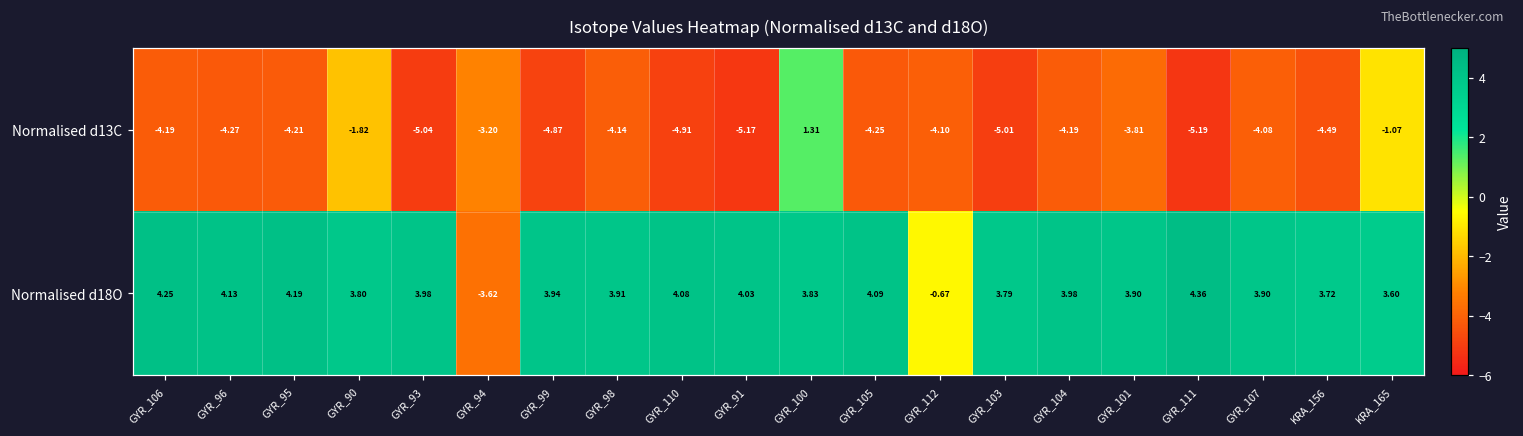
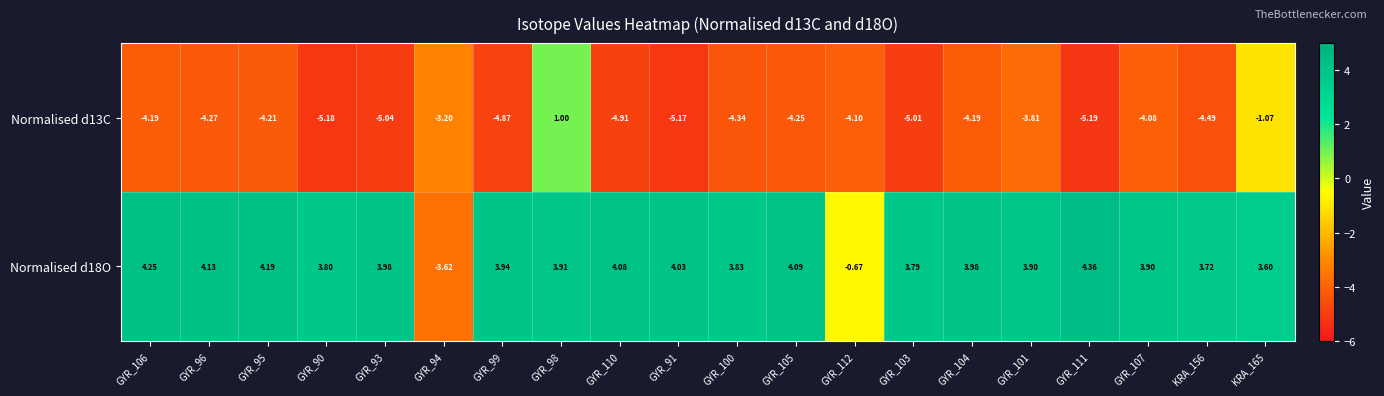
  {
    "Normalised d13C": {
      "GYR_106": -4.19,
      "GYR_96": -4.27,
      "GYR_95": -4.21,
-     "GYR_90": -1.82,
+     "GYR_90": -5.18,
      "GYR_93": -5.04,
      "GYR_94": -3.20,
      "GYR_99": -4.87,
-     "GYR_98": -4.14,
+     "GYR_98": 1.00,
      "GYR_110": -4.91,
      "GYR_91": -5.17,
-     "GYR_100": 1.31,
+     "GYR_100": -4.34,
      "GYR_105": -4.25,
      "GYR_112": -4.10,
      "GYR_103": -5.01,
      "GYR_104": -4.19,
      "GYR_101": -3.81,
      "GYR_111": -5.19,
      "GYR_107": -4.08,
      "KRA_156": -4.49,
      "KRA_165": -1.07
    },
    "Normalised d18O": {
      "GYR_106": 4.25,
      "GYR_96": 4.13,
      "GYR_95": 4.19,
      "GYR_90": 3.80,
      "GYR_93": 3.98,
      "GYR_94": -3.62,
      "GYR_99": 3.94,
      "GYR_98": 3.91,
      "GYR_110": 4.08,
      "GYR_91": 4.03,
      "GYR_100": 3.83,
      "GYR_105": 4.09,
      "GYR_112": -0.67,
      "GYR_103": 3.79,
      "GYR_104": 3.98,
      "GYR_101": 3.90,
      "GYR_111": 4.36,
      "GYR_107": 3.90,
      "KRA_156": 3.72,
      "KRA_165": 3.60
    }
  }
